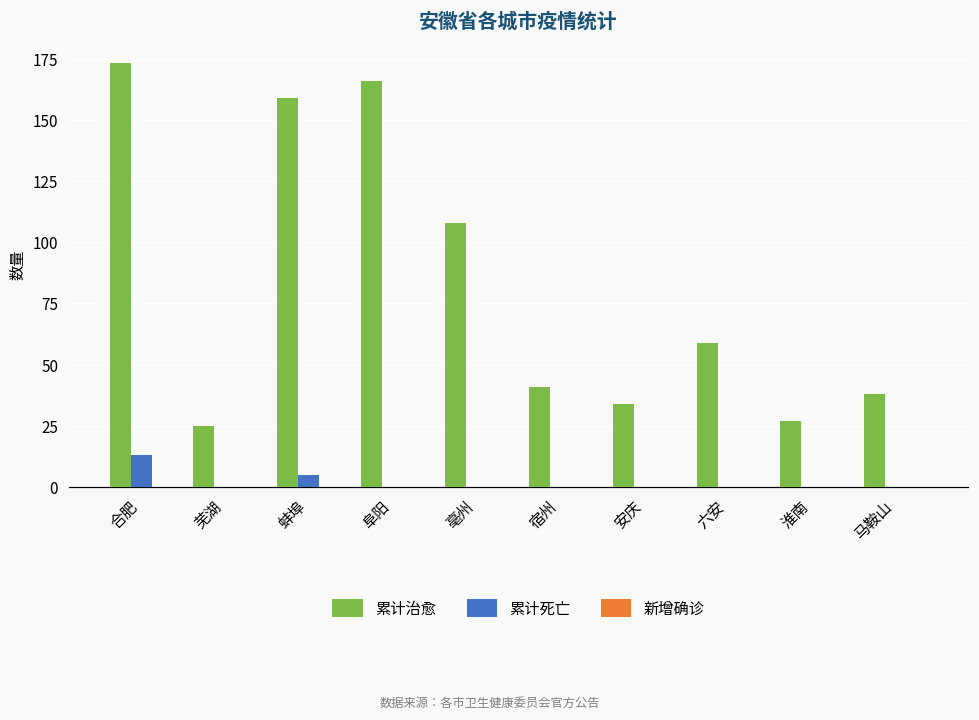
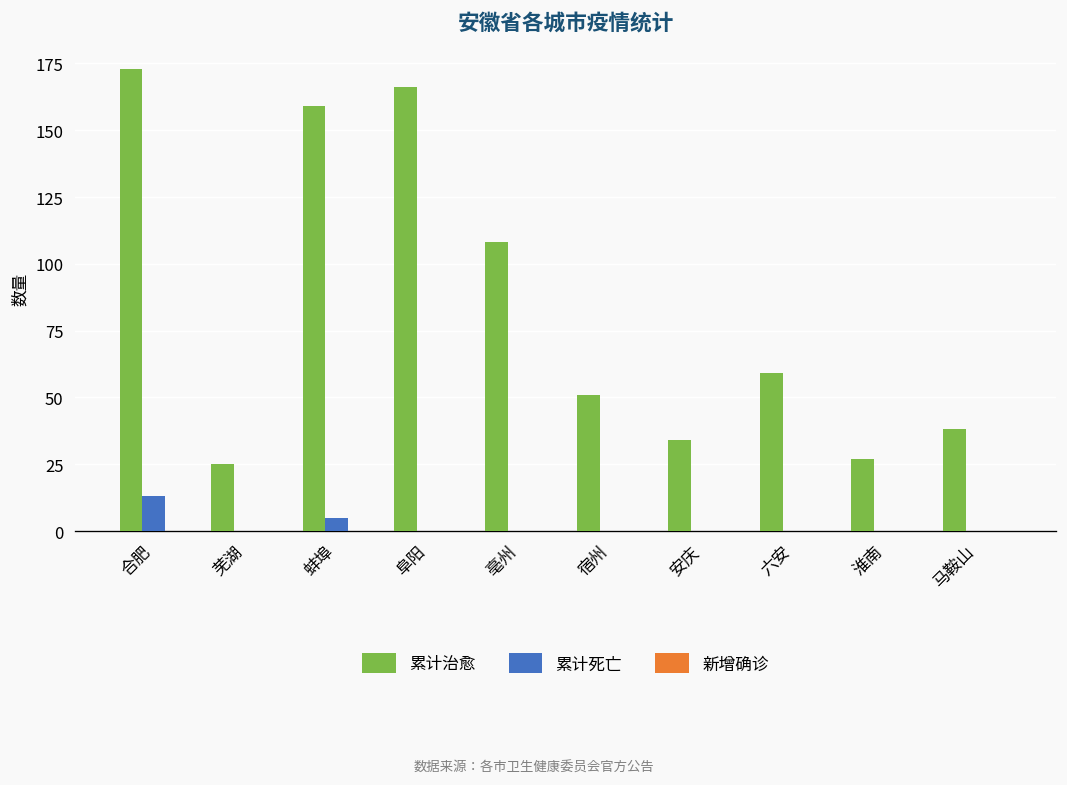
  {
    "累计治愈": {
      "合肥": 173,
      "芜湖": 25,
      "蚌埠": 159,
      "阜阳": 166,
      "亳州": 108,
-     "宿州": 41,
+     "宿州": 51,
      "安庆": 34,
      "六安": 59,
      "淮南": 27,
      "马鞍山": 38
    },
    "累计死亡": {
      "合肥": 13,
      "芜湖": 0,
      "蚌埠": 5,
      "阜阳": 0,
      "亳州": 0,
      "宿州": 0,
      "安庆": 0,
      "六安": 0,
      "淮南": 0,
      "马鞍山": 0
    },
    "新增确诊": {
      "合肥": 0,
      "芜湖": 0,
      "蚌埠": 0,
      "阜阳": 0,
      "亳州": 0,
      "宿州": 0,
      "安庆": 0,
      "六安": 0,
      "淮南": 0,
      "马鞍山": 0
    }
  }
